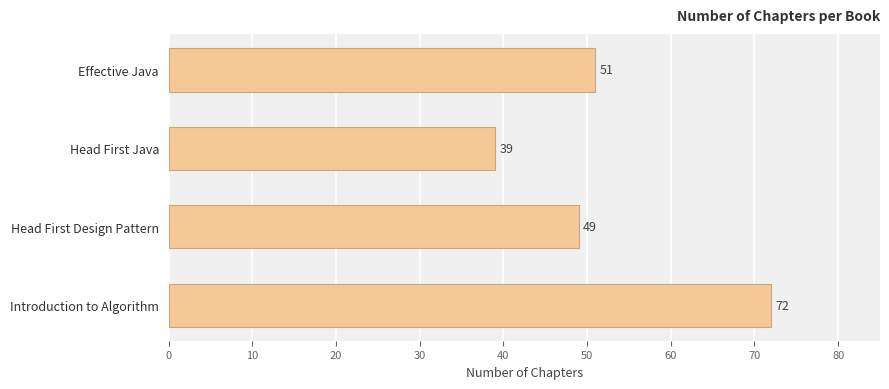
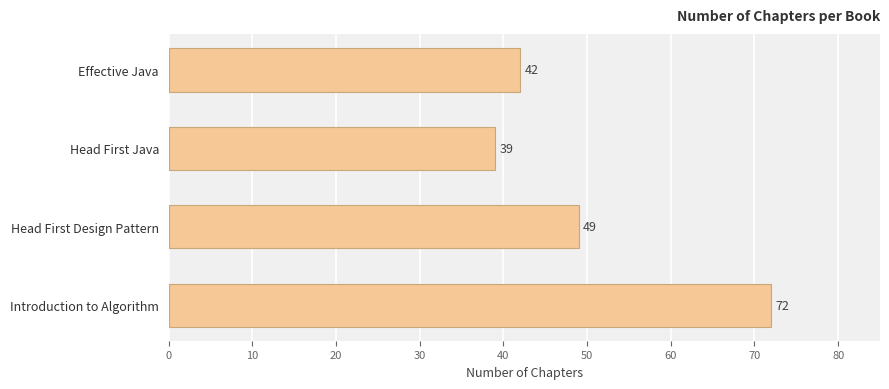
  {
-   "Effective Java": 51,
+   "Effective Java": 42,
    "Head First Java": 39,
    "Head First Design Pattern": 49,
    "Introduction to Algorithm": 72
  }
